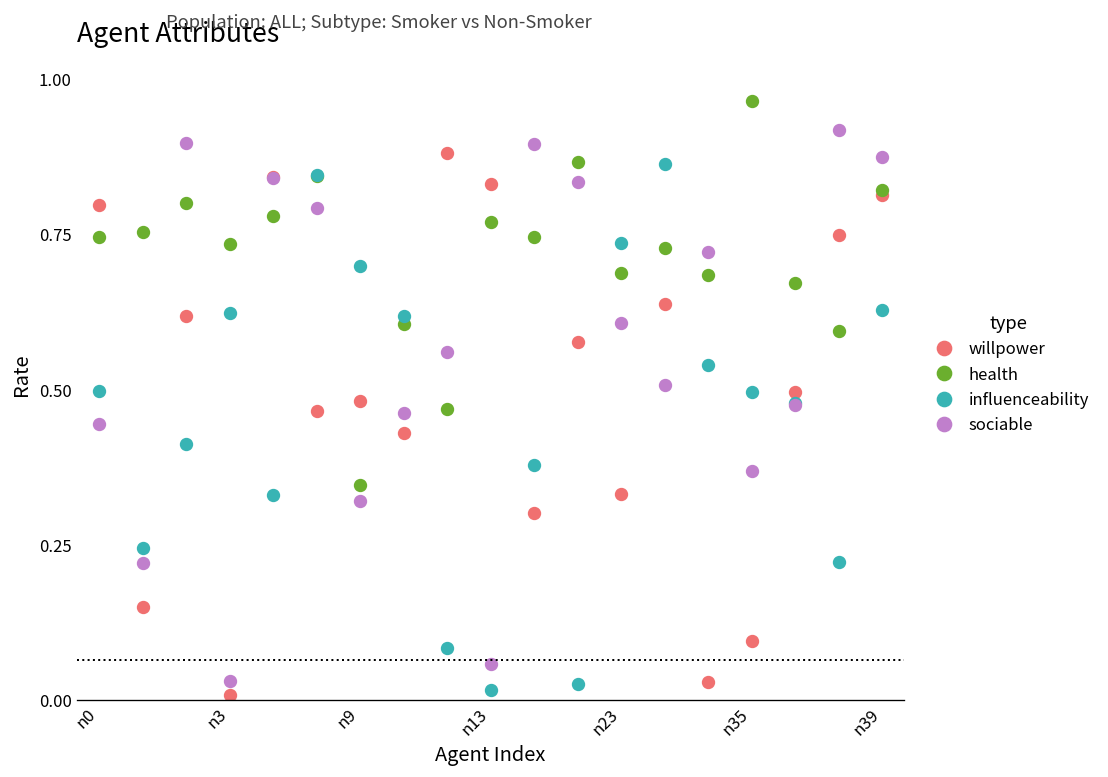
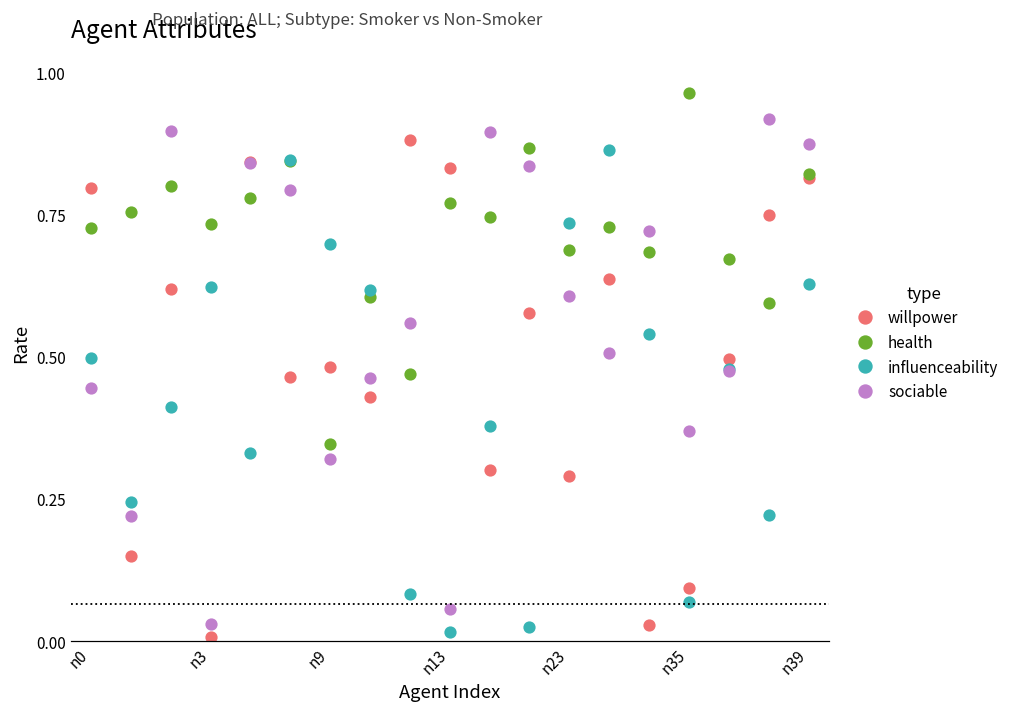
  {
    "willpower": {
      "n0": 0.80,
      "n3": 0.01,
      "n9": 0.48,
      "n13": 0.83,
-     "n23": 0.33,
+     "n23": 0.29,
      "n35": 0.09,
      "n39": 0.81
    },
    "health": {
-     "n0": 0.75,
+     "n0": 0.73,
      "n3": 0.73,
      "n9": 0.35,
      "n13": 0.77,
      "n23": 0.69,
      "n35": 0.96,
      "n39": 0.82
    },
    "influenceability": {
      "n0": 0.50,
      "n3": 0.62,
      "n9": 0.70,
      "n13": 0.02,
      "n23": 0.74,
-     "n35": 0.50,
+     "n35": 0.07,
      "n39": 0.63
    },
    "sociable": {
      "n0": 0.45,
      "n3": 0.03,
      "n9": 0.32,
      "n13": 0.06,
      "n23": 0.61,
      "n35": 0.37,
      "n39": 0.87
    }
  }
